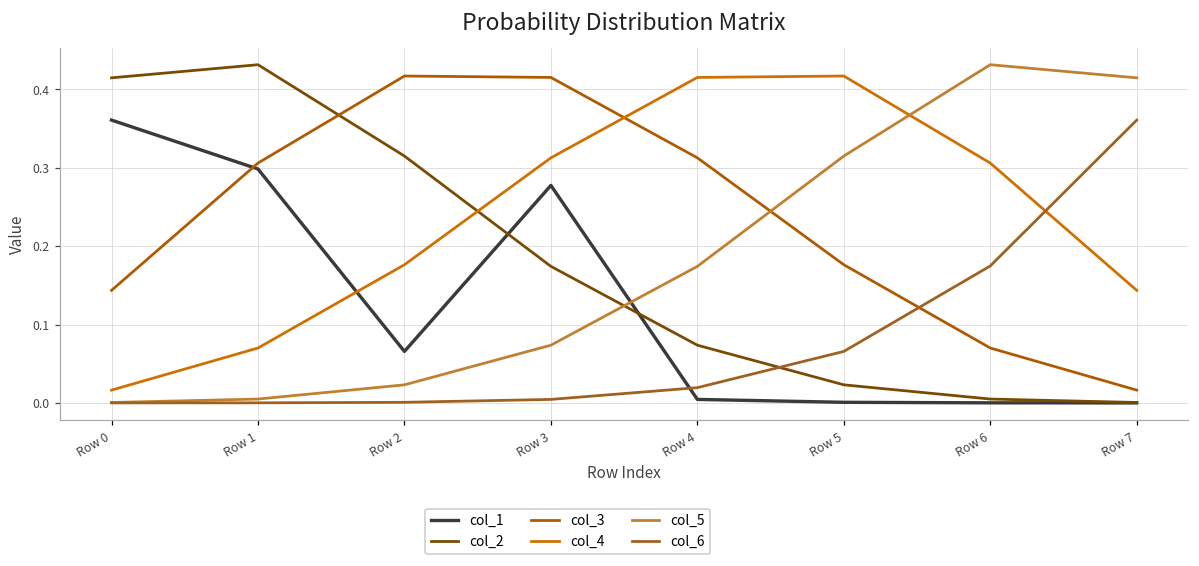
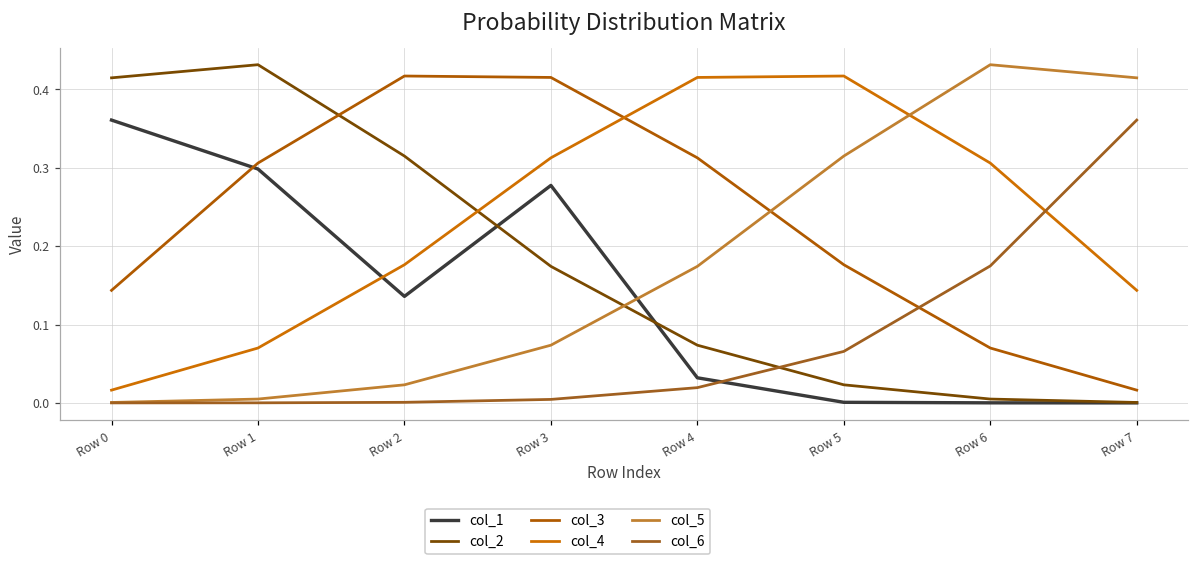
  {
    "col_1": {
      "Row 0": 0.36,
      "Row 1": 0.30,
-     "Row 2": 0.07,
+     "Row 2": 0.14,
      "Row 3": 0.28,
-     "Row 4": 0.00,
+     "Row 4": 0.03,
      "Row 5": 0.00,
      "Row 6": 0.00
    }
  }
